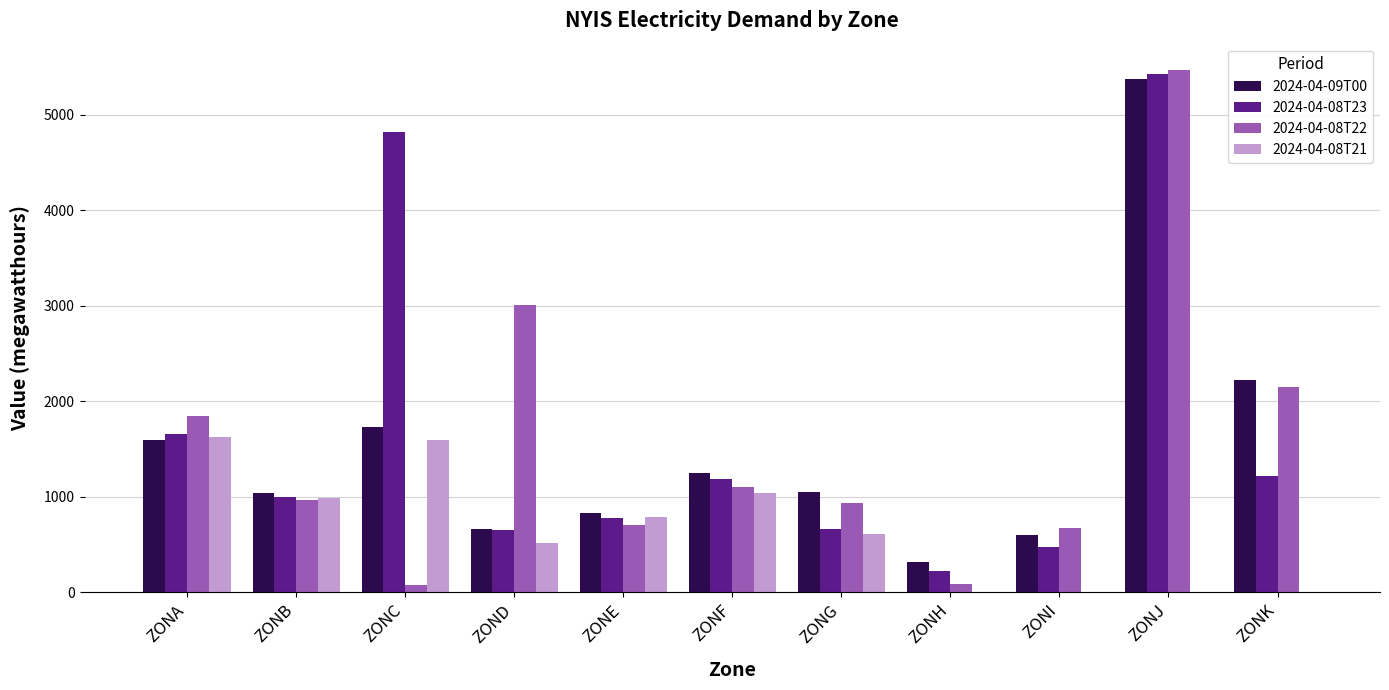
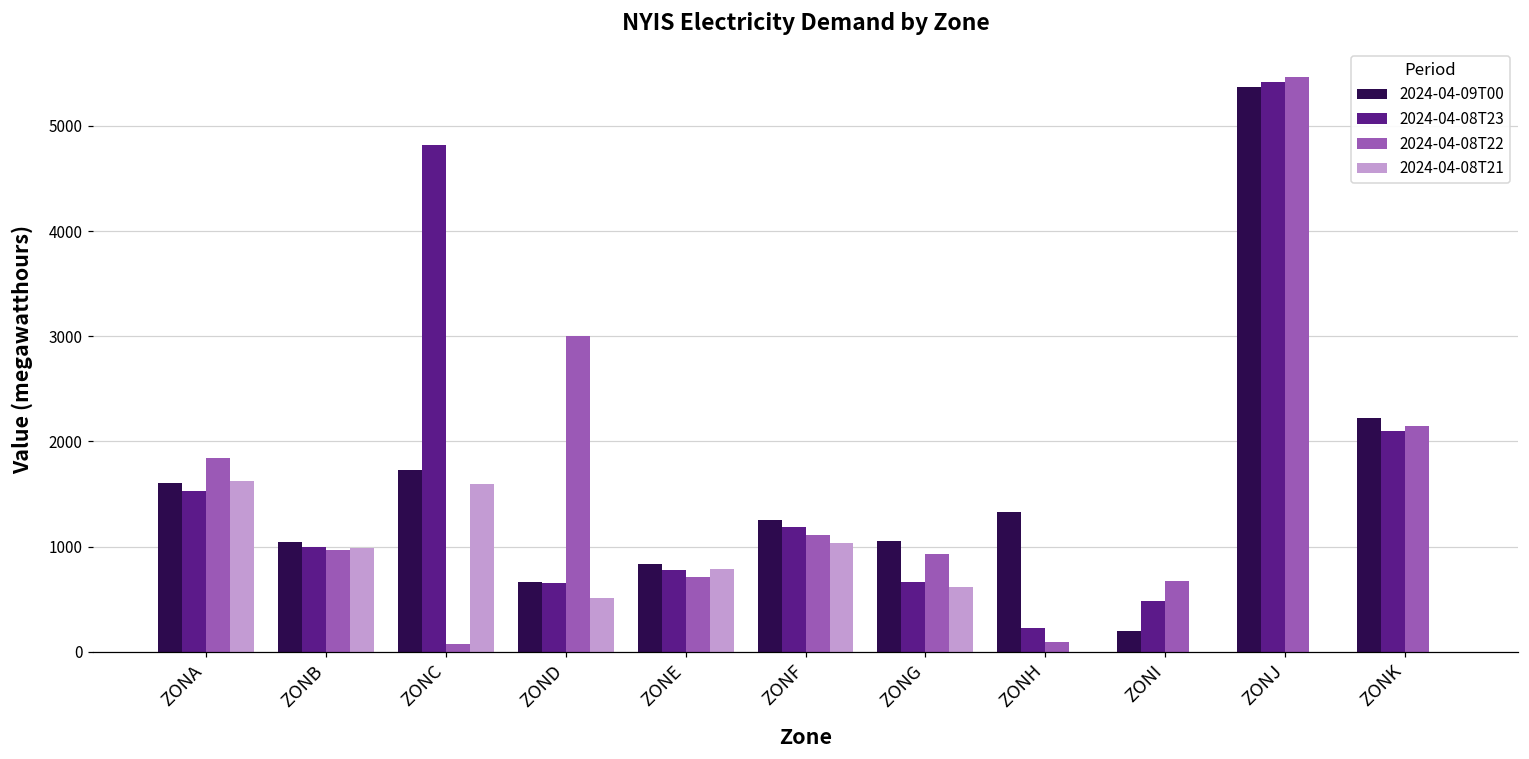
  {
    "2024-04-09T00": {
      "ZONA": 1600,
      "ZONB": 1000,
      "ZONC": 1700,
      "ZOND": 700,
      "ZONE": 800,
      "ZONF": 1200,
      "ZONG": 1000,
-     "ZONH": 300,
-     "ZONI": 600,
+     "ZONH": 1300,
+     "ZONI": 200,
      "ZONJ": 5400,
      "ZONK": 2200
    },
    "2024-04-08T23": {
-     "ZONA": 1700,
+     "ZONA": 1500,
      "ZONB": 1000,
      "ZONC": 4800,
      "ZOND": 700,
      "ZONE": 800,
      "ZONF": 1200,
      "ZONG": 700,
      "ZONH": 200,
      "ZONI": 500,
      "ZONJ": 5400,
-     "ZONK": 1200
+     "ZONK": 2100
    },
    "2024-04-08T22": {
      "ZONA": 1800,
      "ZONB": 1000,
      "ZONC": 100,
      "ZOND": 3000,
      "ZONE": 700,
      "ZONF": 1100,
      "ZONG": 900,
      "ZONH": 100,
      "ZONI": 700,
      "ZONJ": 5500,
      "ZONK": 2100
    },
    "2024-04-08T21": {
      "ZONA": 1600,
      "ZONB": 1000,
      "ZONC": 1600,
      "ZOND": 500,
      "ZONE": 800,
      "ZONF": 1000,
      "ZONG": 600,
      "ZONH": 0,
      "ZONI": 0,
      "ZONJ": 0,
      "ZONK": 0
    }
  }
